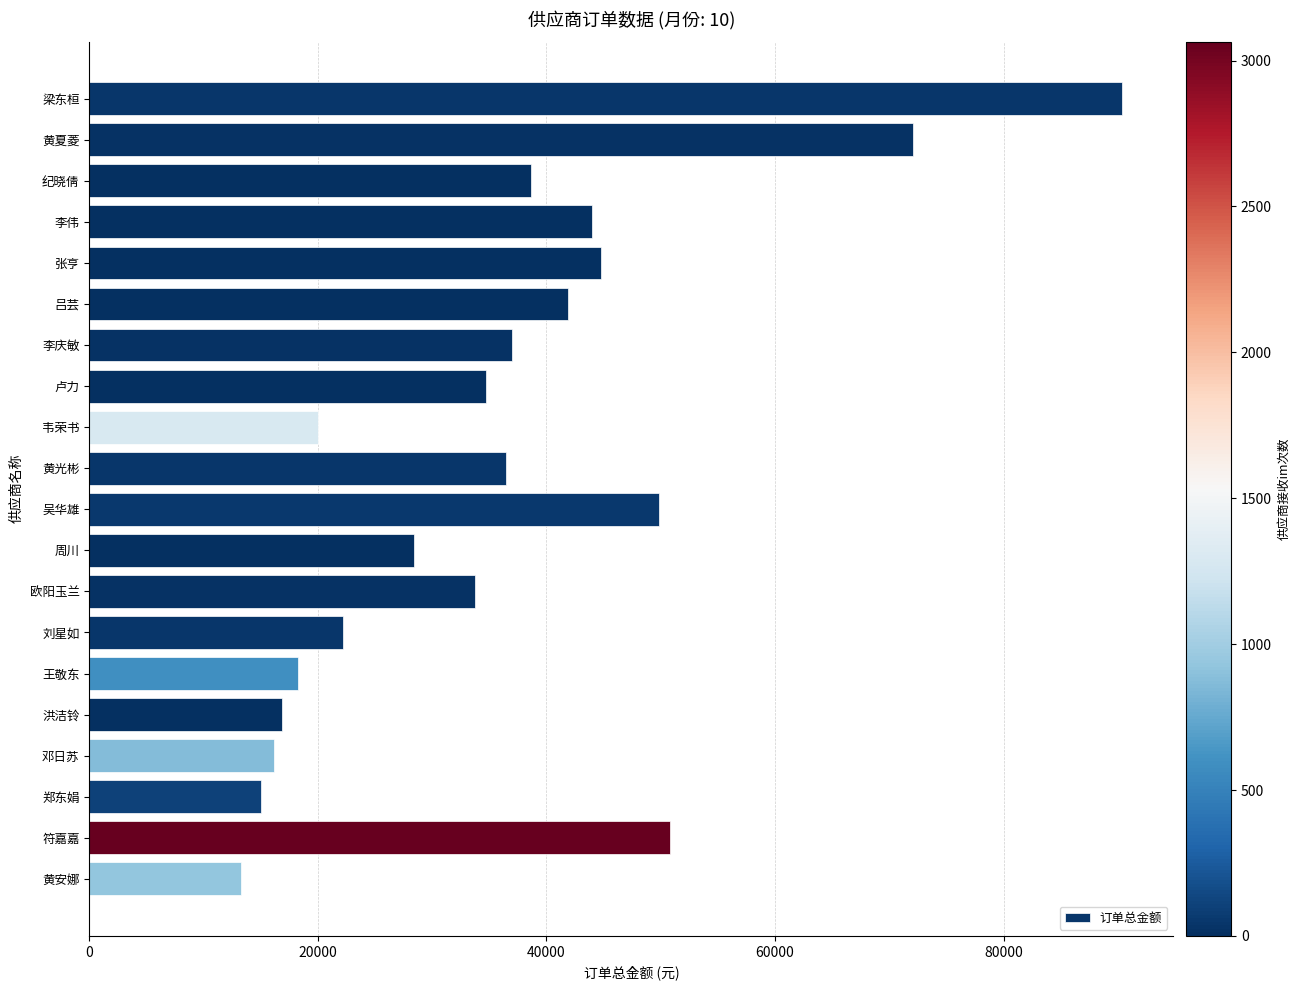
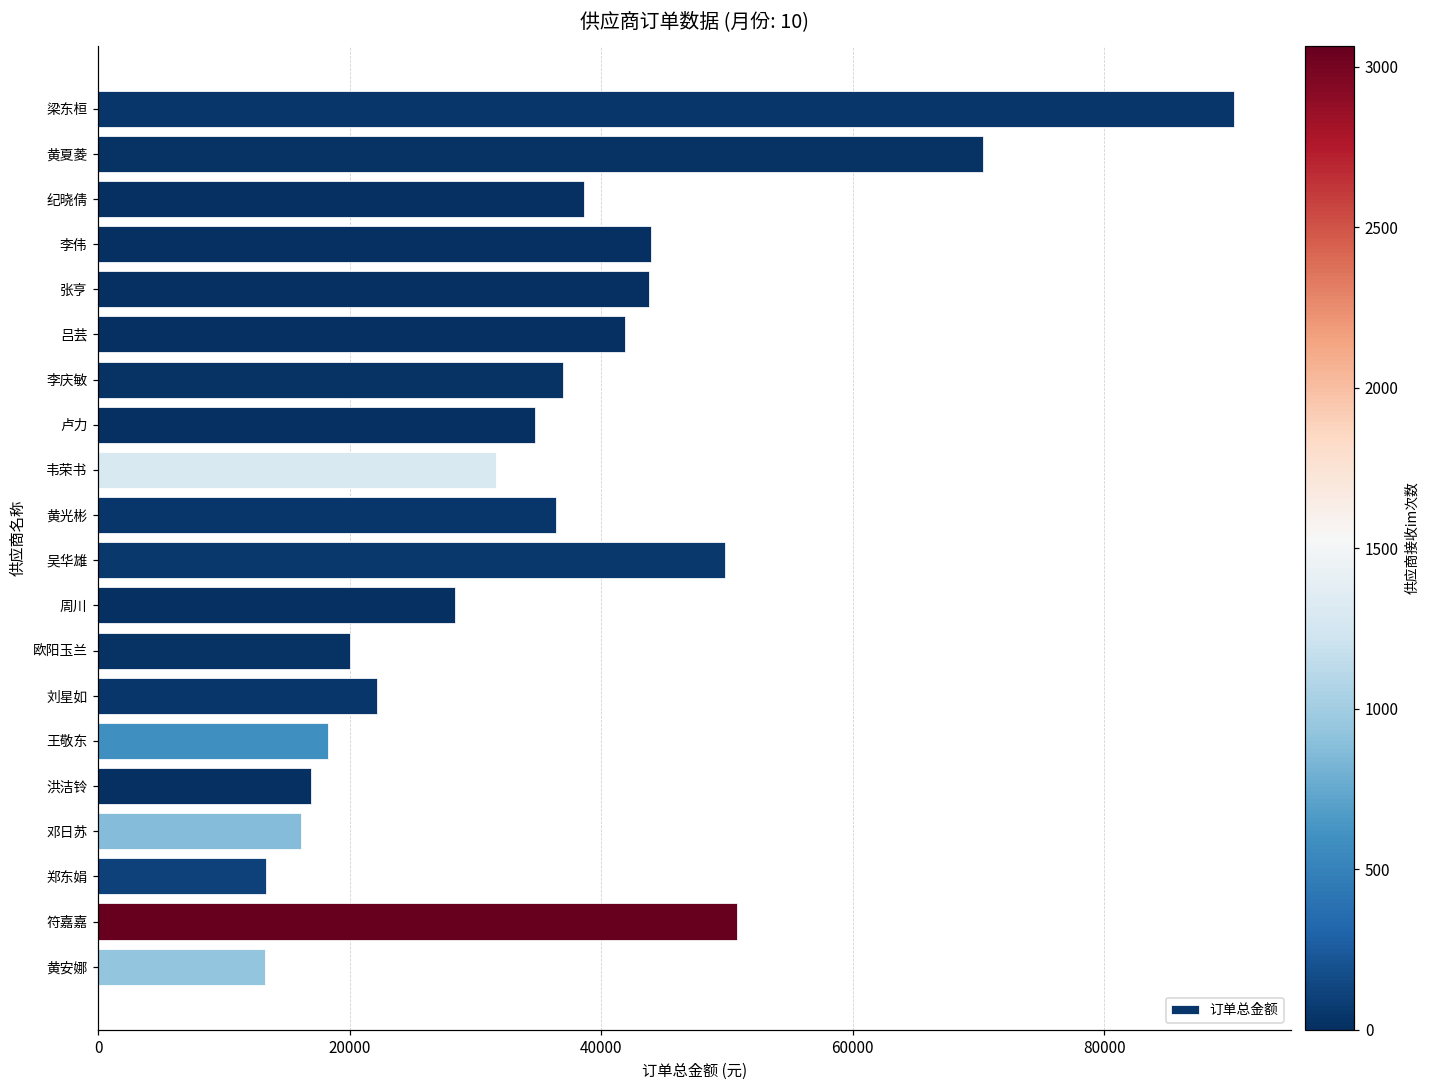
  {
    "梁东桓": 90300,
-   "黄夏菱": 72100,
+   "黄夏菱": 70400,
    "纪晓倩": 38700,
    "李伟": 44000,
-   "张亨": 44700,
+   "张亨": 43800,
    "吕芸": 41900,
    "李庆敏": 37000,
    "卢力": 34700,
-   "韦荣书": 20000,
+   "韦荣书": 31700,
    "黄光彬": 36400,
    "吴华雄": 49800,
    "周川": 28400,
-   "欧阳玉兰": 33800,
+   "欧阳玉兰": 20000,
    "刘星如": 22200,
    "王敬东": 18300,
    "洪洁铃": 16900,
    "邓日苏": 16100,
-   "郑东娟": 15000,
+   "郑东娟": 13300,
    "符嘉嘉": 50800,
    "黄安娜": 13300
  }
